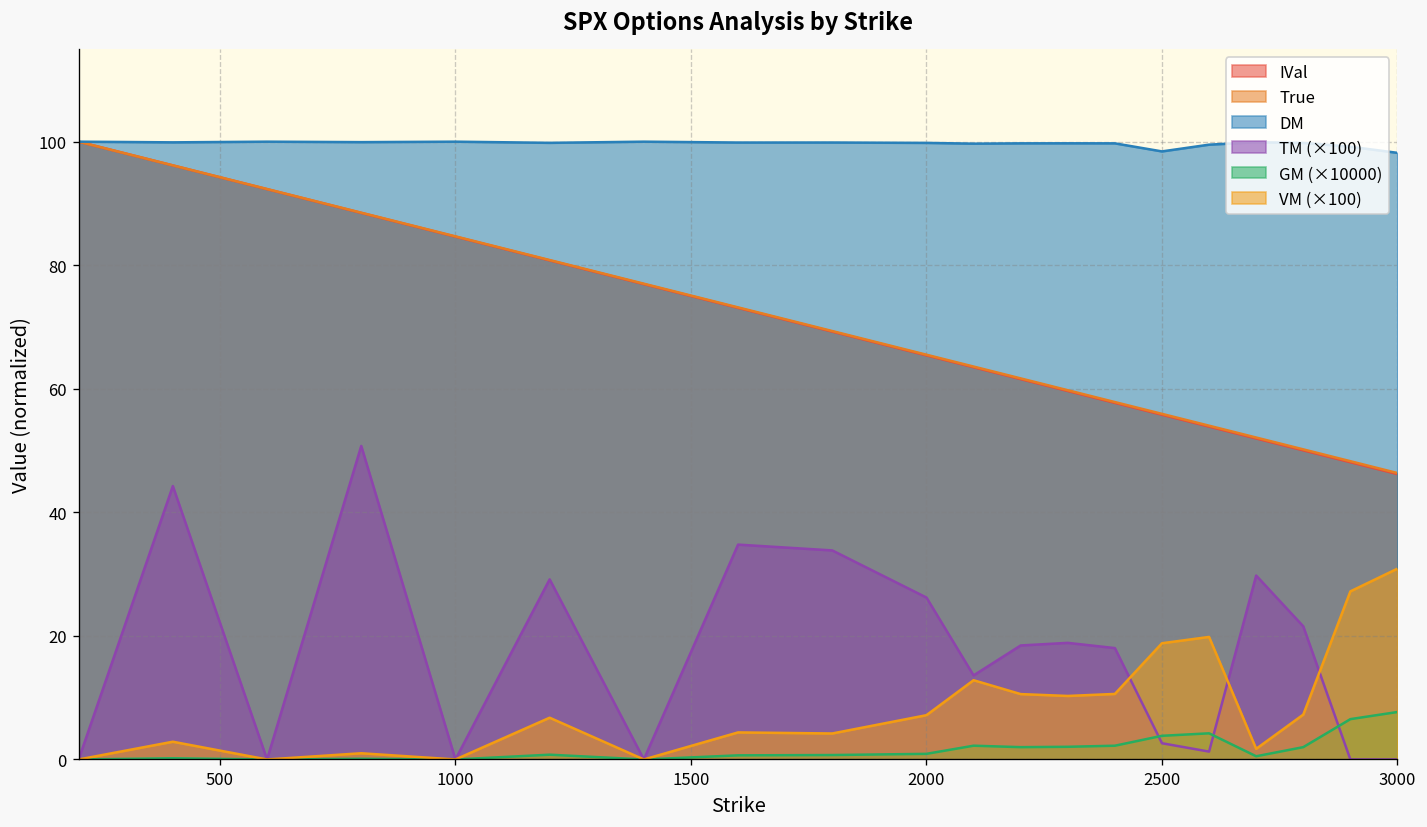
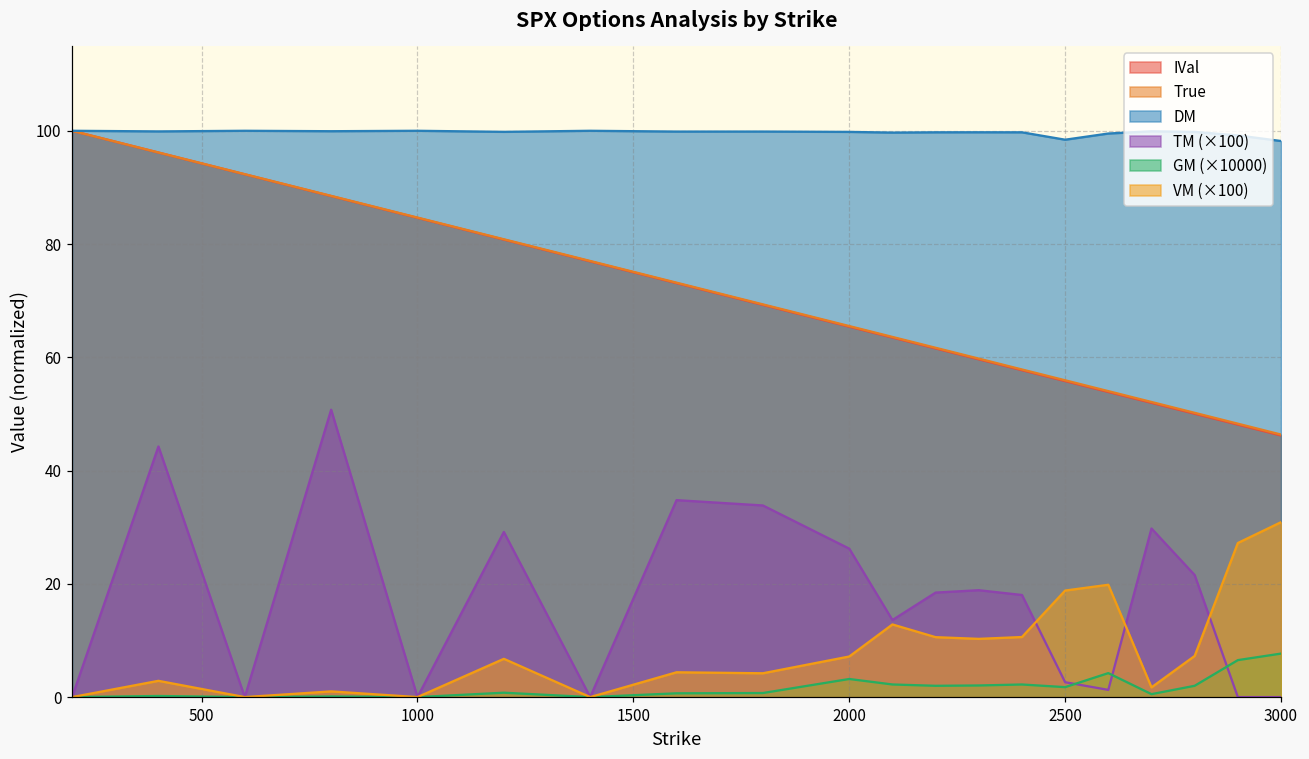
  {
    "DM": {
      "1000": 100,
      "2000": 100,
      "2500": 98,
      "3000": 98
    },
    "TM (×100)": {
      "2000": 26,
      "2500": 3,
      "3000": 0
    },
    "GM (×10000)": {
-     "2000": 1,
-     "2500": 4,
+     "2000": 3,
+     "2500": 2,
      "3000": 8
    }
  }
